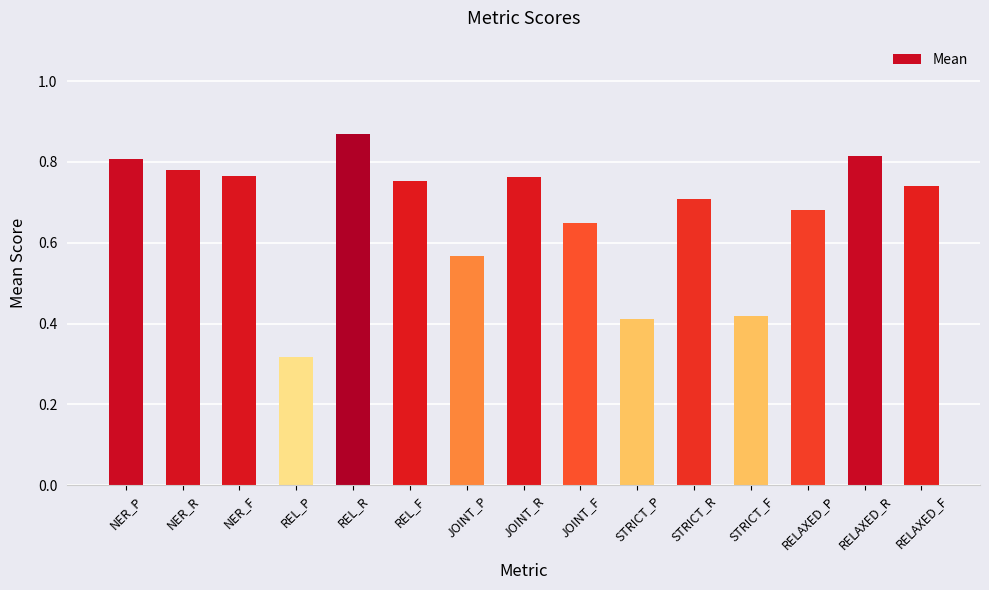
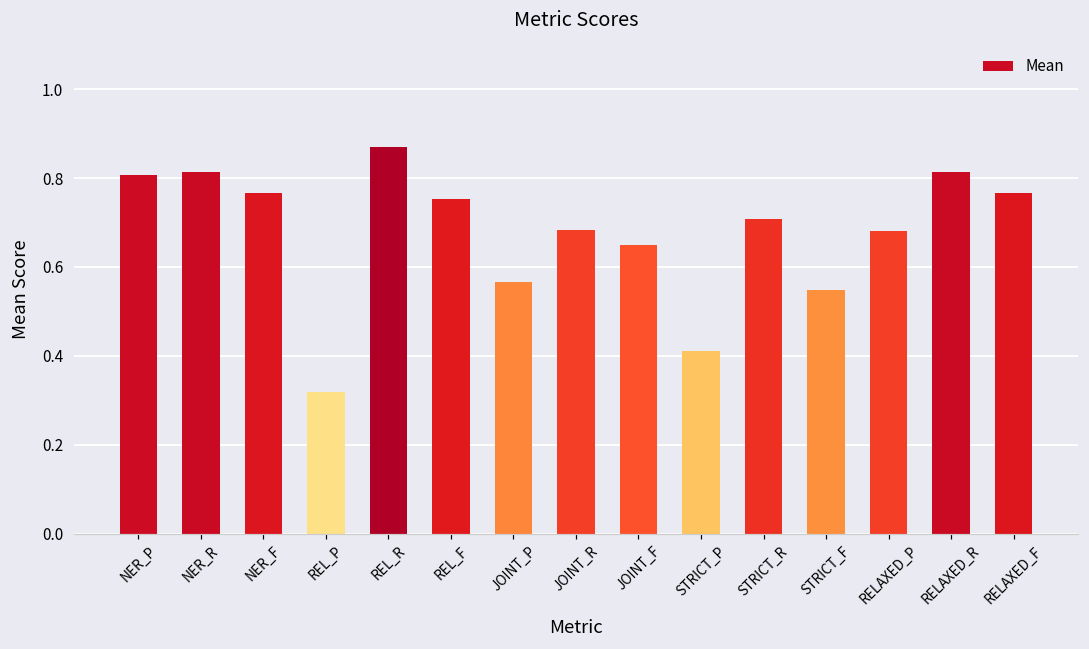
  {
    "NER_P": 0.81,
-   "NER_R": 0.78,
+   "NER_R": 0.81,
    "NER_F": 0.77,
    "REL_P": 0.32,
    "REL_R": 0.87,
    "REL_F": 0.75,
    "JOINT_P": 0.57,
-   "JOINT_R": 0.76,
+   "JOINT_R": 0.68,
    "JOINT_F": 0.65,
    "STRICT_P": 0.41,
    "STRICT_R": 0.71,
-   "STRICT_F": 0.42,
+   "STRICT_F": 0.55,
    "RELAXED_P": 0.68,
    "RELAXED_R": 0.81,
-   "RELAXED_F": 0.74
+   "RELAXED_F": 0.77
  }
